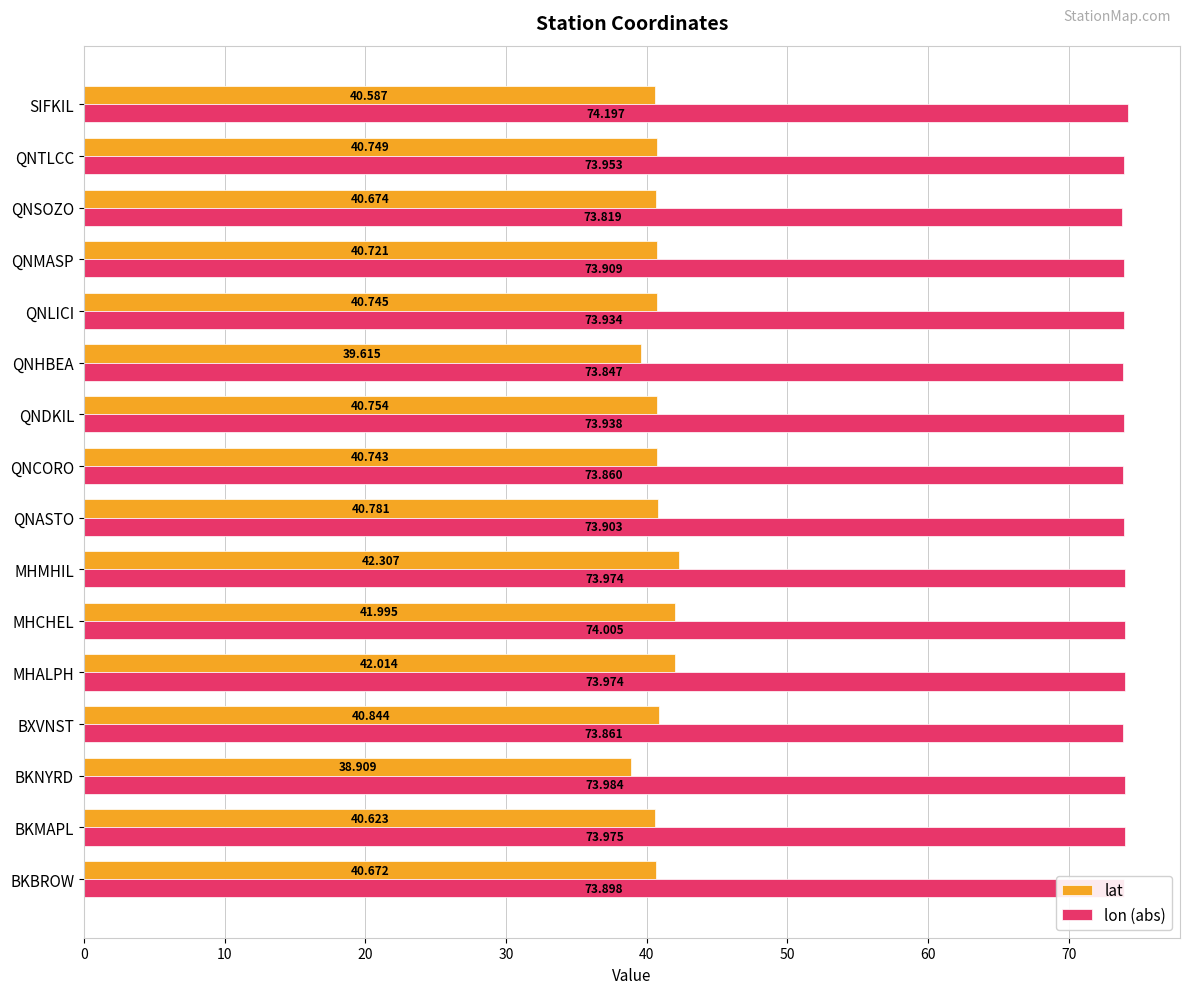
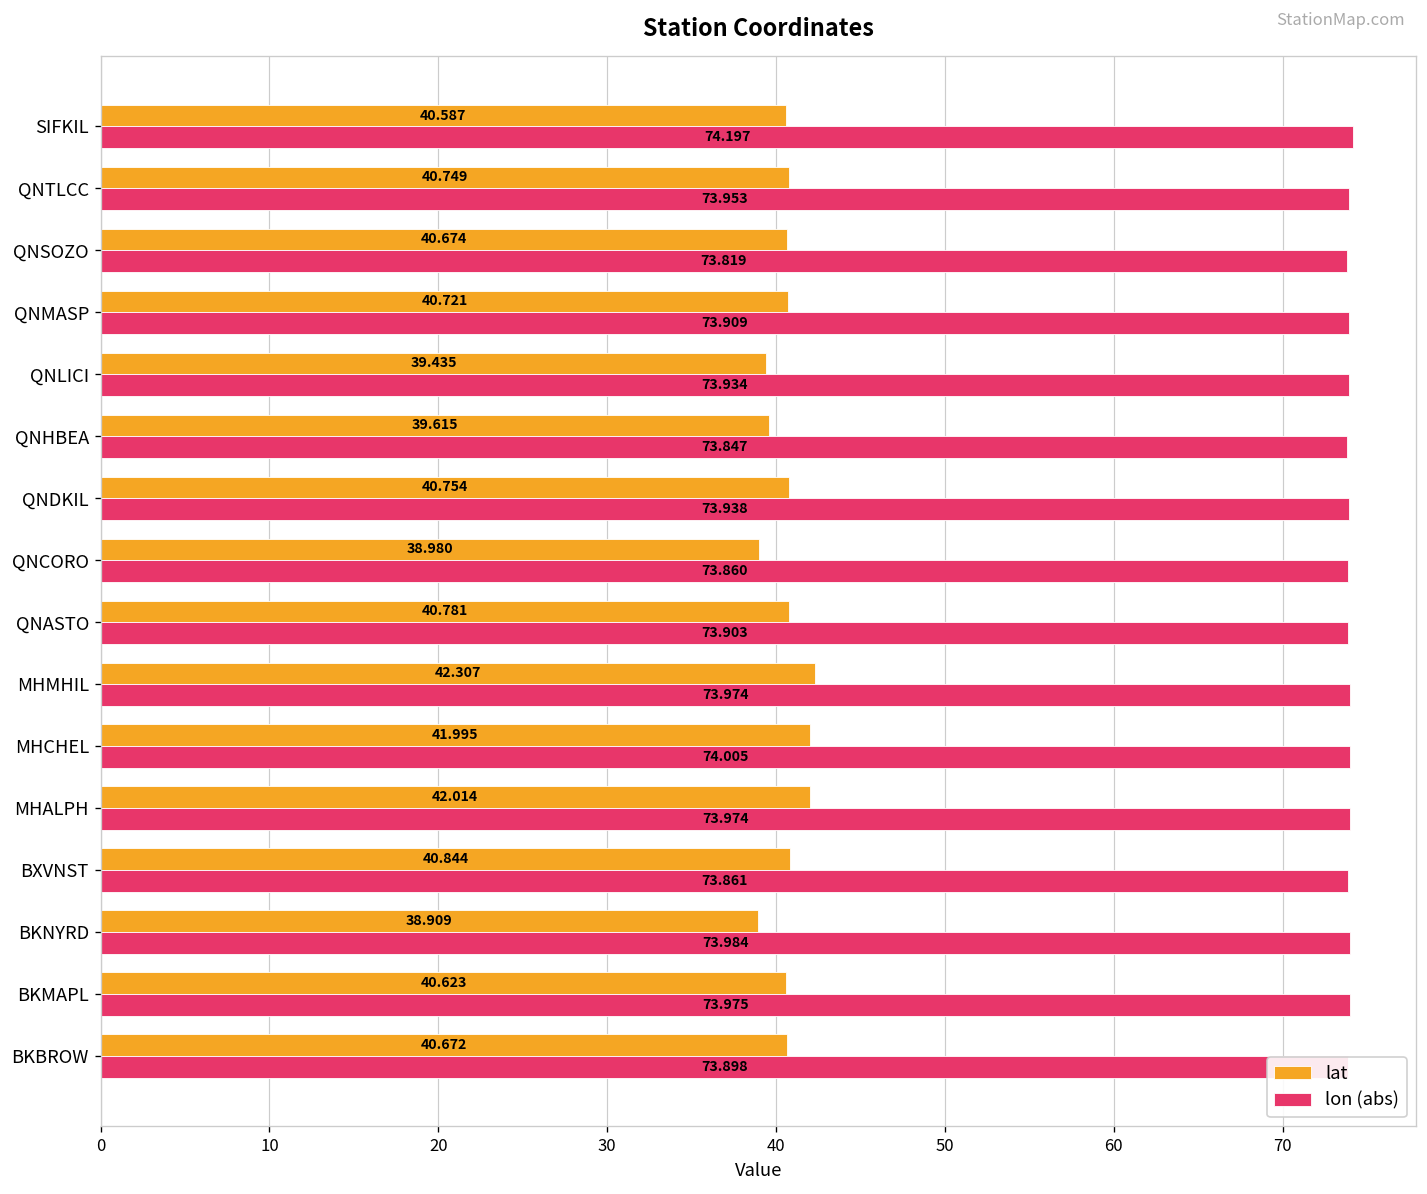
  {
    "lat": {
      "SIFKIL": 40.587,
      "QNTLCC": 40.749,
      "QNSOZO": 40.674,
      "QNMASP": 40.721,
-     "QNLICI": 40.745,
+     "QNLICI": 39.435,
      "QNHBEA": 39.615,
      "QNDKIL": 40.754,
-     "QNCORO": 40.743,
+     "QNCORO": 38.980,
      "QNASTO": 40.781,
      "MHMHIL": 42.307,
      "MHCHEL": 41.995,
      "MHALPH": 42.014,
      "BXVNST": 40.844,
      "BKNYRD": 38.909,
      "BKMAPL": 40.623,
      "BKBROW": 40.672
    },
    "lon (abs)": {
      "SIFKIL": 74.197,
      "QNTLCC": 73.953,
      "QNSOZO": 73.819,
      "QNMASP": 73.909,
      "QNLICI": 73.934,
      "QNHBEA": 73.847,
      "QNDKIL": 73.938,
      "QNCORO": 73.860,
      "QNASTO": 73.903,
      "MHMHIL": 73.974,
      "MHCHEL": 74.005,
      "MHALPH": 73.974,
      "BXVNST": 73.861,
      "BKNYRD": 73.984,
      "BKMAPL": 73.975
    }
  }
